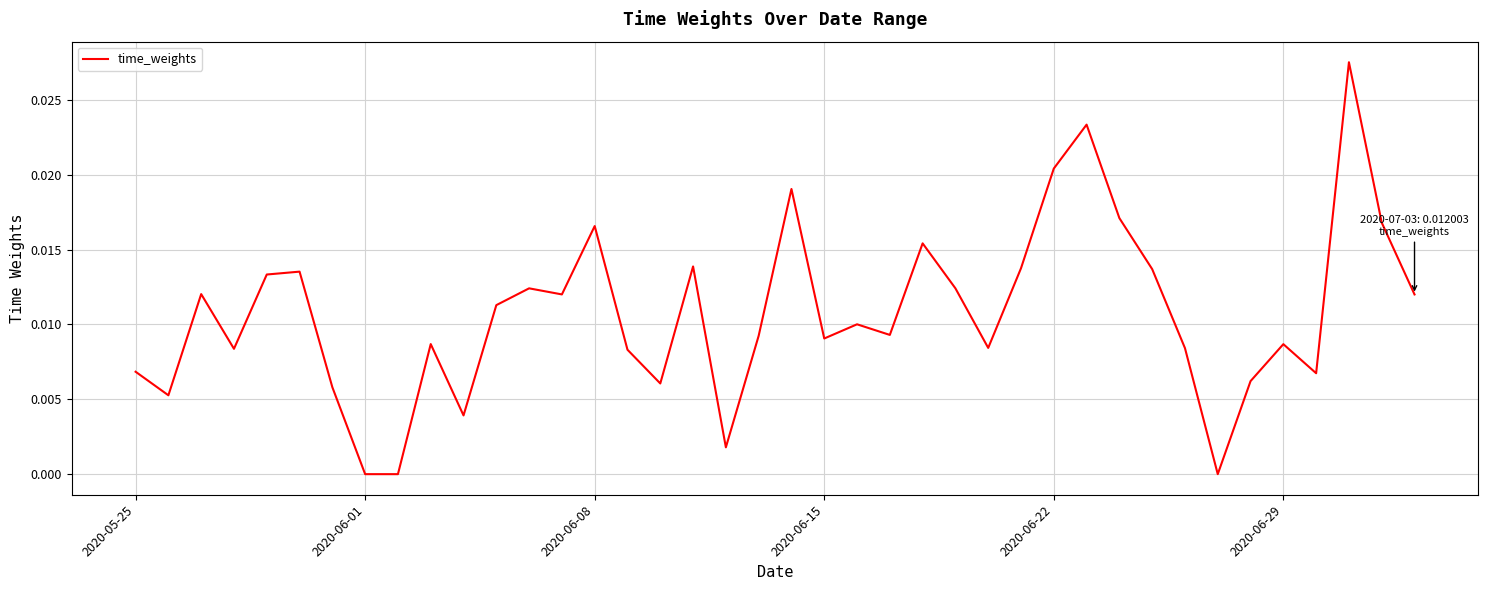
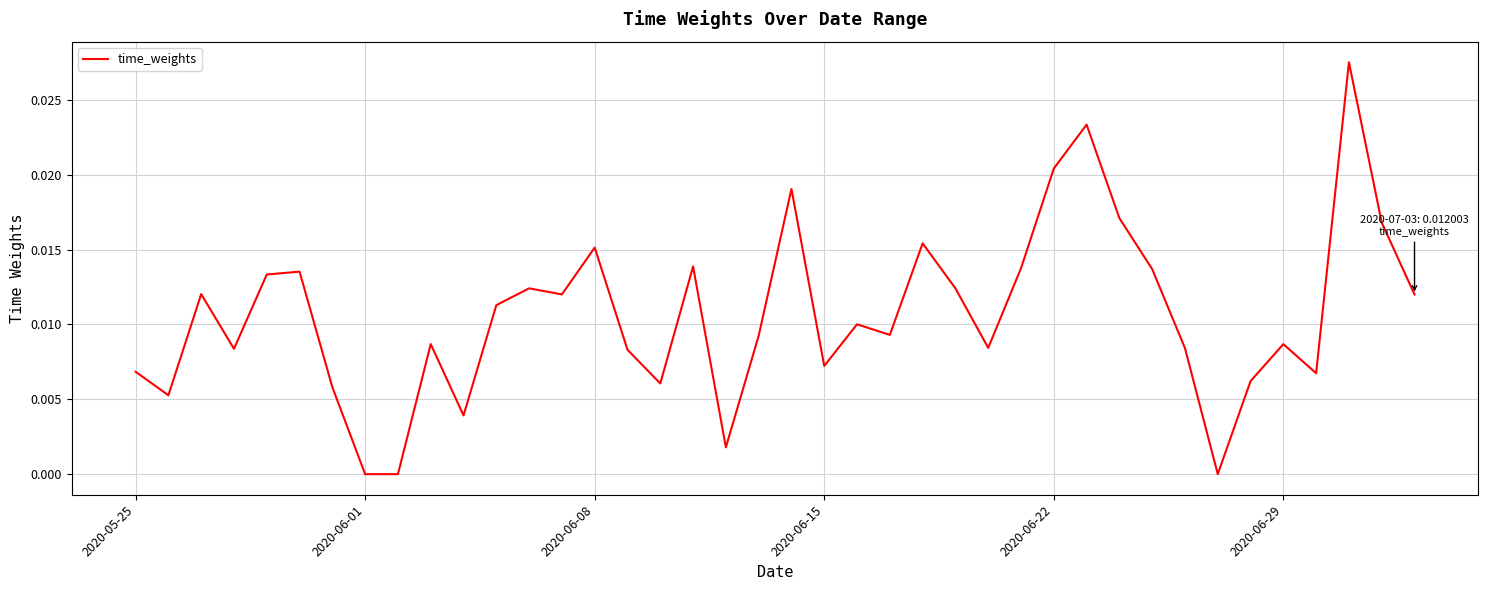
  {
    "2020-05-25": 0.0068,
    "2020-06-01": 0.0000,
-   "2020-06-08": 0.0166,
-   "2020-06-15": 0.0091,
+   "2020-06-08": 0.0151,
+   "2020-06-15": 0.0072,
    "2020-06-22": 0.0204,
    "2020-06-29": 0.0087
  }
